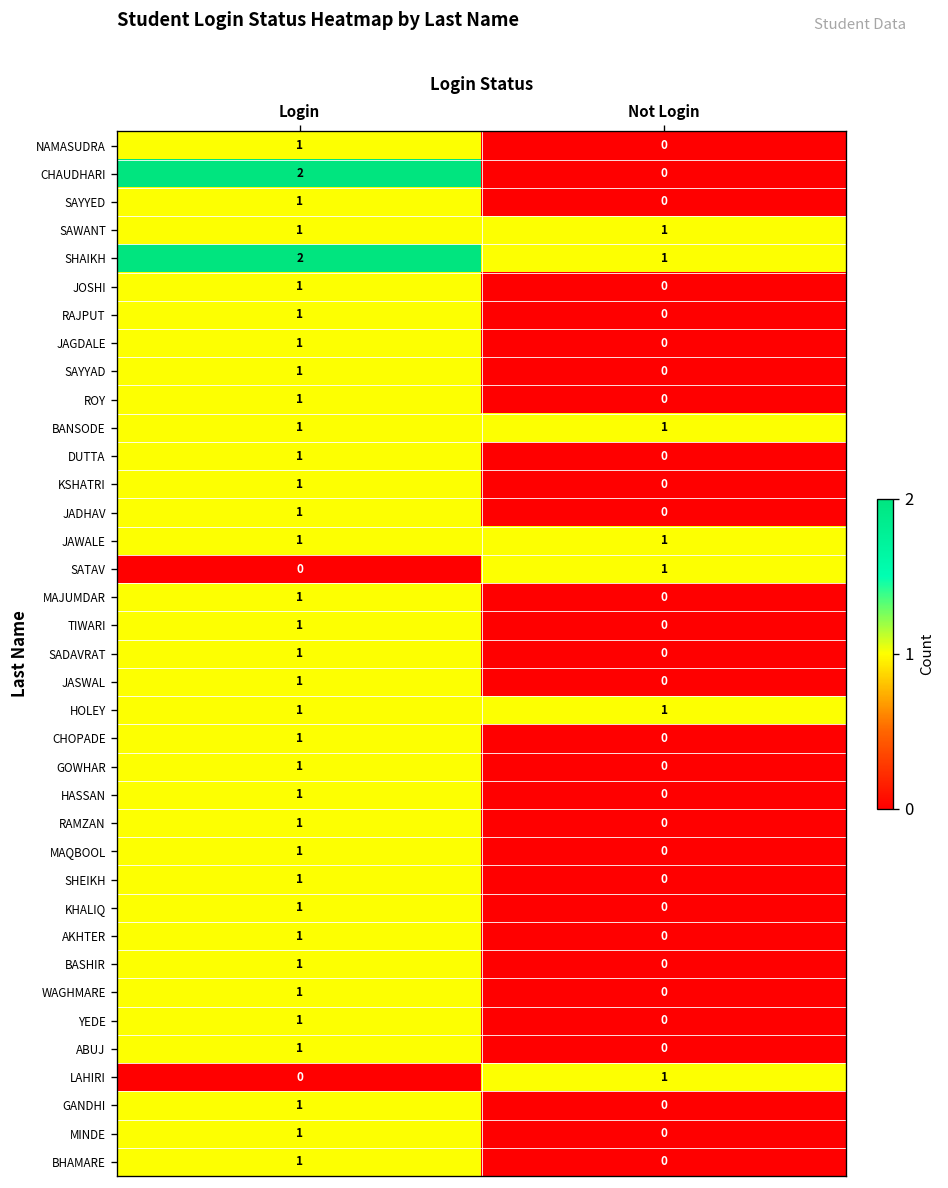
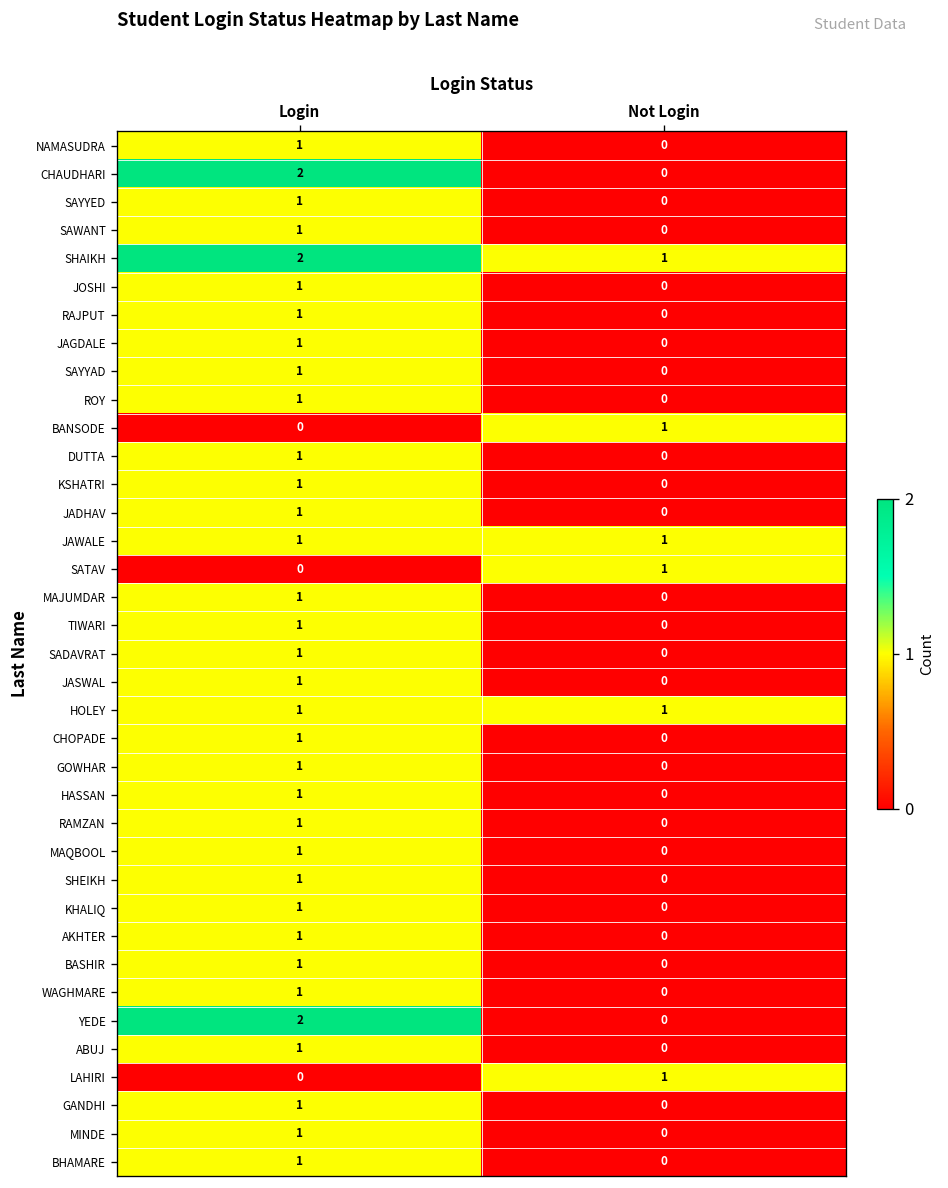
  {
    "NAMASUDRA": {
      "Login": 1,
      "Not Login": 0
    },
    "CHAUDHARI": {
      "Login": 2,
      "Not Login": 0
    },
    "SAYYED": {
      "Login": 1,
      "Not Login": 0
    },
    "SAWANT": {
      "Login": 1,
-     "Not Login": 1
+     "Not Login": 0
    },
    "SHAIKH": {
      "Login": 2,
      "Not Login": 1
    },
    "JOSHI": {
      "Login": 1,
      "Not Login": 0
    },
    "RAJPUT": {
      "Login": 1,
      "Not Login": 0
    },
    "JAGDALE": {
      "Login": 1,
      "Not Login": 0
    },
    "SAYYAD": {
      "Login": 1,
      "Not Login": 0
    },
    "ROY": {
      "Login": 1,
      "Not Login": 0
    },
    "BANSODE": {
-     "Login": 1,
+     "Login": 0,
      "Not Login": 1
    },
    "DUTTA": {
      "Login": 1,
      "Not Login": 0
    },
    "KSHATRI": {
      "Login": 1,
      "Not Login": 0
    },
    "JADHAV": {
      "Login": 1,
      "Not Login": 0
    },
    "JAWALE": {
      "Login": 1,
      "Not Login": 1
    },
    "SATAV": {
      "Login": 0,
      "Not Login": 1
    },
    "MAJUMDAR": {
      "Login": 1,
      "Not Login": 0
    },
    "TIWARI": {
      "Login": 1,
      "Not Login": 0
    },
    "SADAVRAT": {
      "Login": 1,
      "Not Login": 0
    },
    "JASWAL": {
      "Login": 1,
      "Not Login": 0
    },
    "HOLEY": {
      "Login": 1,
      "Not Login": 1
    },
    "CHOPADE": {
      "Login": 1,
      "Not Login": 0
    },
    "GOWHAR": {
      "Login": 1,
      "Not Login": 0
    },
    "HASSAN": {
      "Login": 1,
      "Not Login": 0
    },
    "RAMZAN": {
      "Login": 1,
      "Not Login": 0
    },
    "MAQBOOL": {
      "Login": 1,
      "Not Login": 0
    },
    "SHEIKH": {
      "Login": 1,
      "Not Login": 0
    },
    "KHALIQ": {
      "Login": 1,
      "Not Login": 0
    },
    "AKHTER": {
      "Login": 1,
      "Not Login": 0
    },
    "BASHIR": {
      "Login": 1,
      "Not Login": 0
    },
    "WAGHMARE": {
      "Login": 1,
      "Not Login": 0
    },
    "YEDE": {
-     "Login": 1,
+     "Login": 2,
      "Not Login": 0
    },
    "ABUJ": {
      "Login": 1,
      "Not Login": 0
    },
    "LAHIRI": {
      "Login": 0,
      "Not Login": 1
    },
    "GANDHI": {
      "Login": 1,
      "Not Login": 0
    },
    "MINDE": {
      "Login": 1,
      "Not Login": 0
    },
    "BHAMARE": {
      "Login": 1,
      "Not Login": 0
    }
  }
